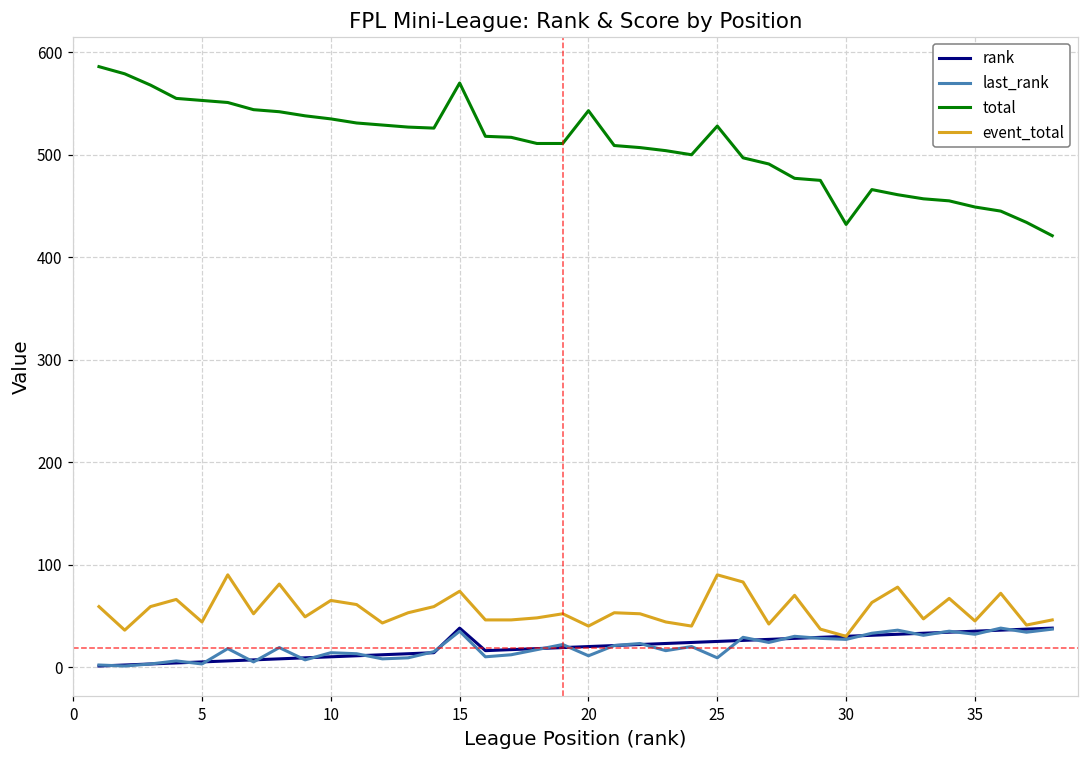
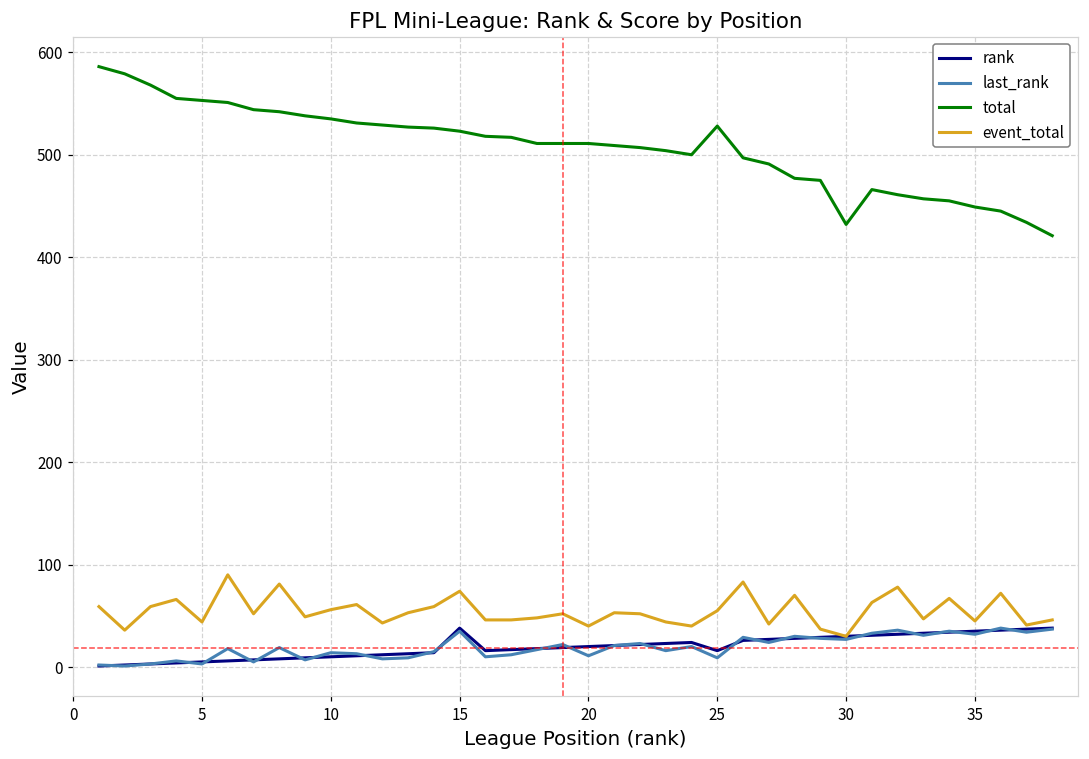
  {
    "rank": {
      "10": 10,
      "15": 40,
      "20": 20,
-     "25": 30,
+     "25": 20,
      "35": 40
    },
    "last_rank": {
      "10": 10,
      "15": 40,
      "20": 10,
      "25": 10,
      "30": 30,
      "35": 30
    },
    "total": {
      "5": 550,
      "10": 540,
-     "15": 570,
-     "20": 540,
+     "15": 520,
+     "20": 510,
      "25": 530,
      "30": 430,
      "35": 450
    },
    "event_total": {
      "5": 40,
-     "10": 70,
+     "10": 60,
      "15": 70,
      "20": 40,
-     "25": 90,
+     "25": 60,
      "35": 50
    }
  }
